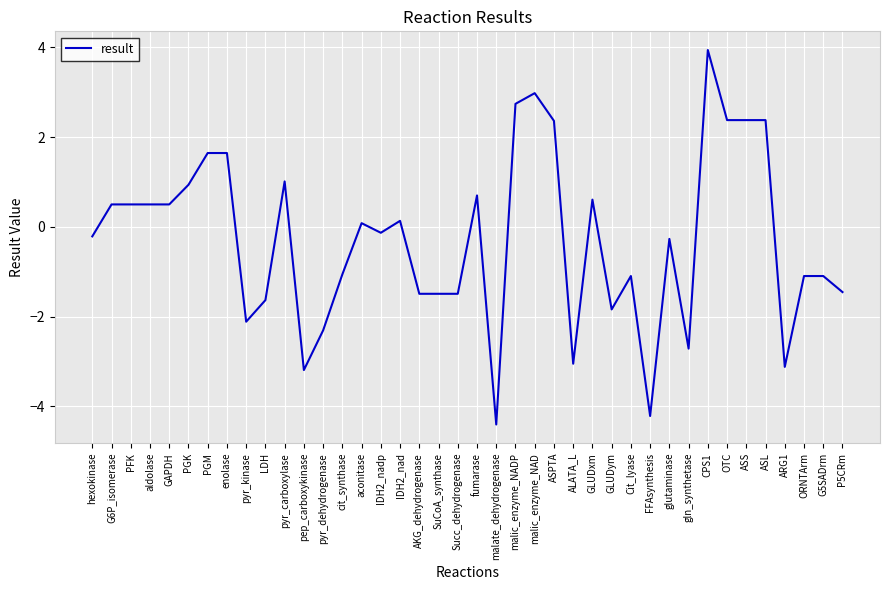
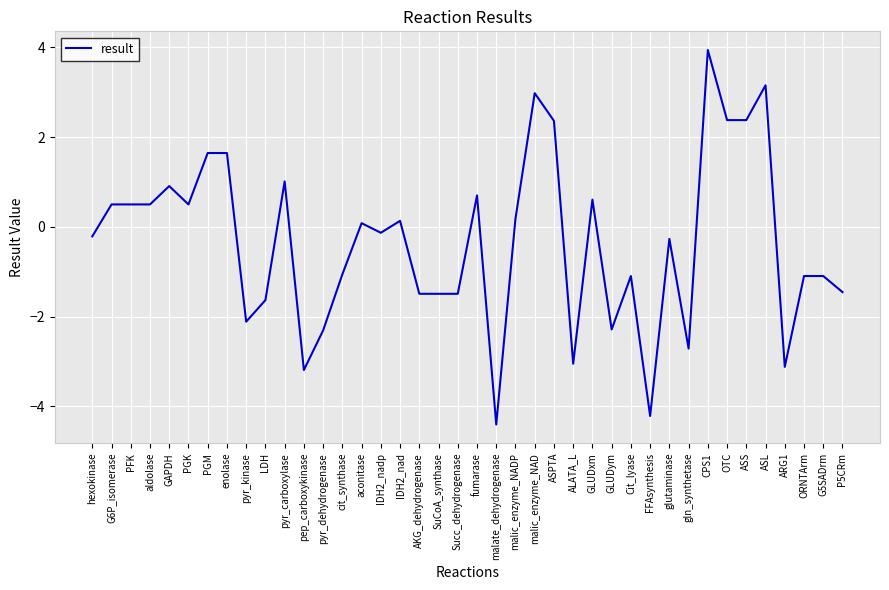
  {
    "hexokinase": -0.2,
    "G6P_isomerase": 0.5,
    "PFK": 0.5,
    "aldolase": 0.5,
-   "GAPDH": 0.5,
-   "PGK": 0.9,
+   "GAPDH": 0.9,
+   "PGK": 0.5,
    "PGM": 1.6,
    "enolase": 1.6,
    "pyr_kinase": -2.1,
    "LDH": -1.6,
    "pyr_carboxylase": 1.0,
    "pep_carboxykinase": -3.2,
    "pyr_dehydrogenase": -2.3,
    "cit_synthase": -1.1,
    "aconitase": 0.1,
    "IDH2_nadp": -0.1,
    "IDH2_nad": 0.1,
    "AKG_dehydrogenase": -1.5,
    "SuCoA_synthase": -1.5,
    "Succ_dehydrogenase": -1.5,
    "fumarase": 0.7,
    "malate_dehydrogenase": -4.4,
-   "malic_enzyme_NADP": 2.7,
+   "malic_enzyme_NADP": 0.2,
    "malic_enzyme_NAD": 3.0,
    "ASPTA": 2.4,
    "ALATA_L": -3.1,
    "GLUDxm": 0.6,
-   "GLUDym": -1.8,
+   "GLUDym": -2.3,
    "Cit_lyase": -1.1,
    "FFAsynthesis": -4.2,
    "glutaminase": -0.3,
    "gln_synthetase": -2.7,
    "CPS1": 3.9,
    "OTC": 2.4,
    "ASS": 2.4,
-   "ASL": 2.4,
+   "ASL": 3.2,
    "ARG1": -3.1,
    "ORNTArm": -1.1,
    "G5SADrm": -1.1,
    "P5CRm": -1.5
  }
